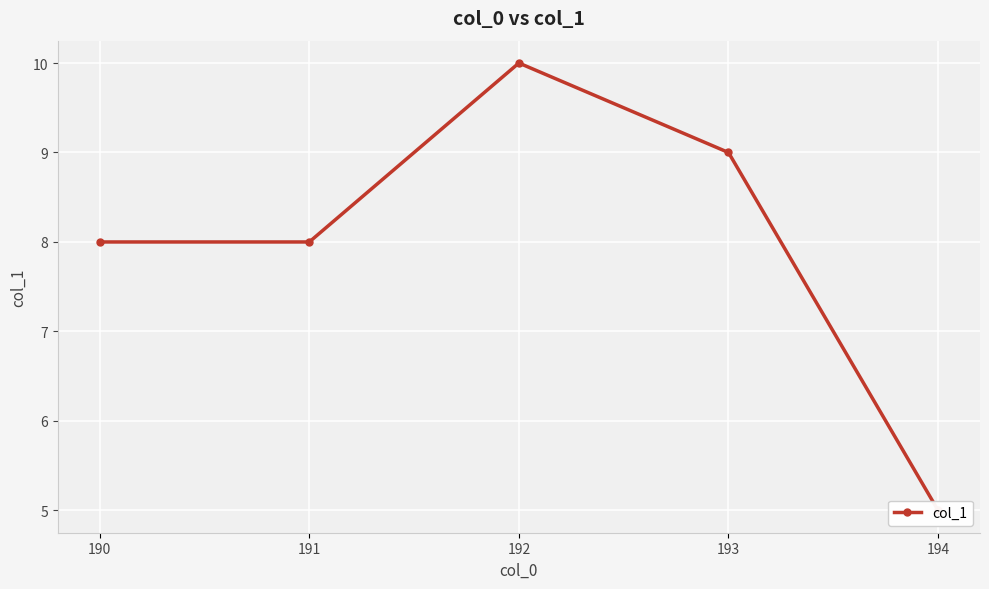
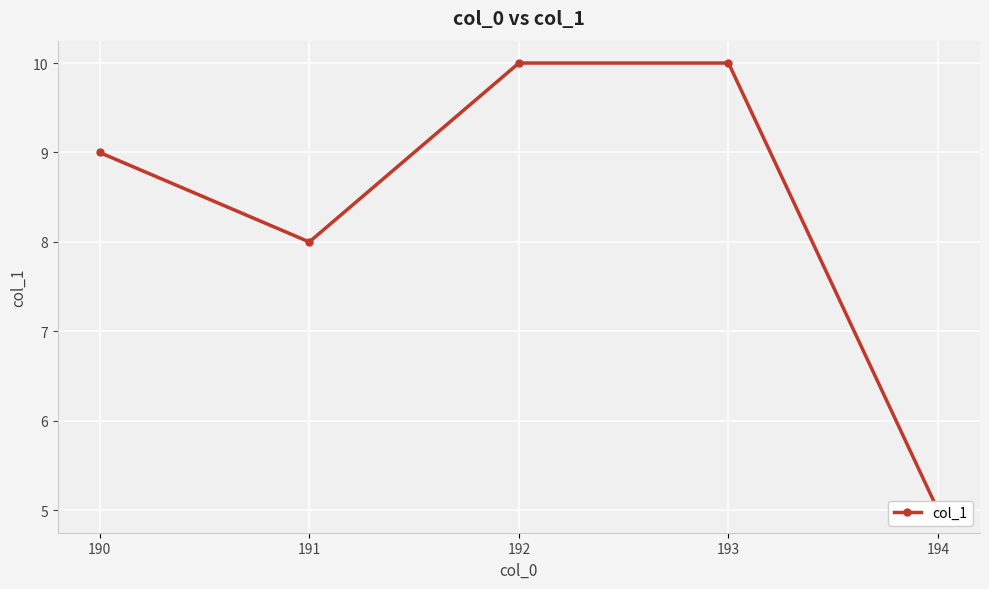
  {
-   "190": 8,
+   "190": 9,
    "191": 8,
    "192": 10,
-   "193": 9
+   "193": 10
  }
